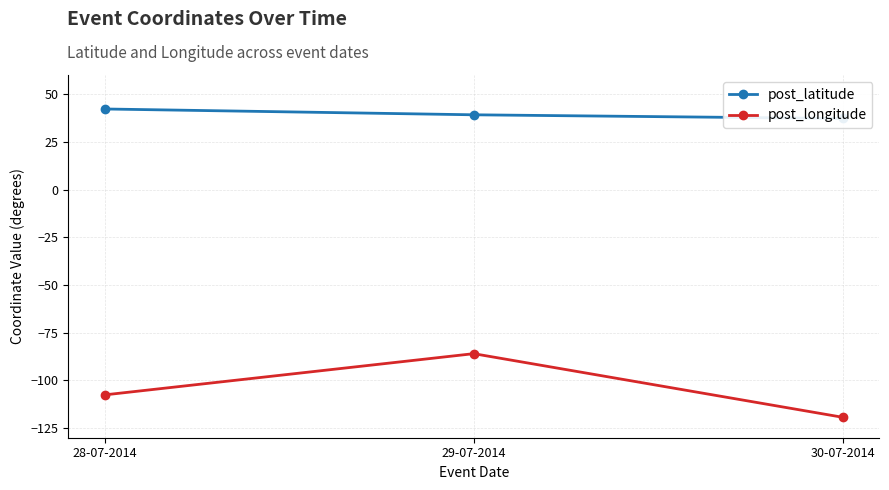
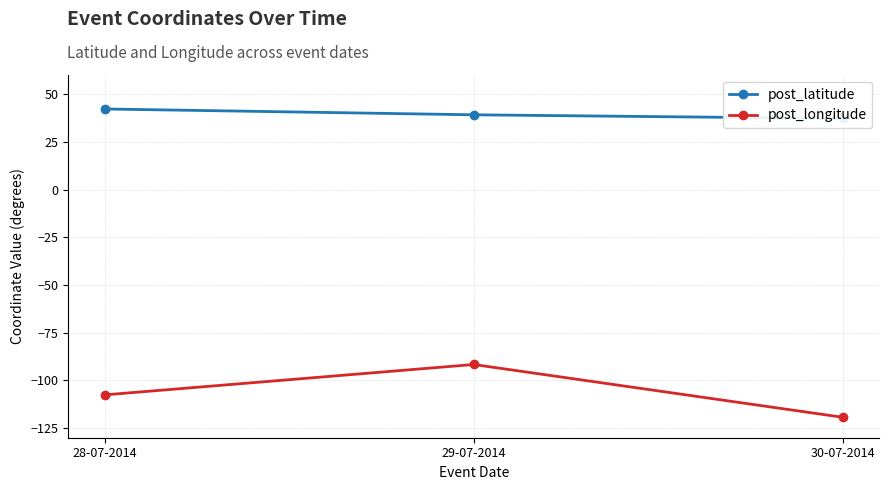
  {
    "post_latitude": {
      "28-07-2014": 42,
      "29-07-2014": 39
    },
    "post_longitude": {
      "28-07-2014": -108,
-     "29-07-2014": -86,
+     "29-07-2014": -92,
      "30-07-2014": -119
    }
  }
